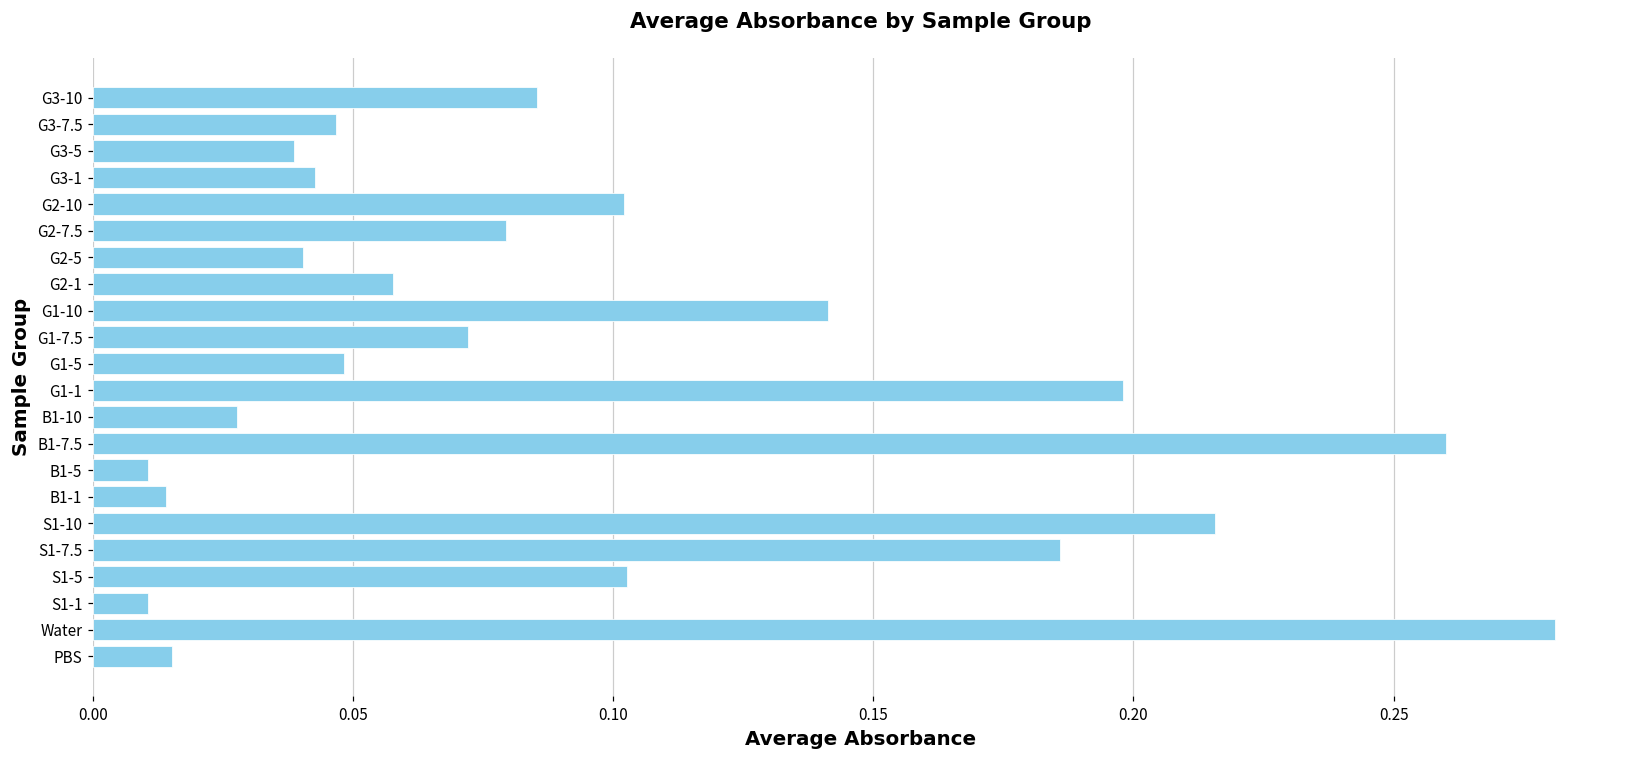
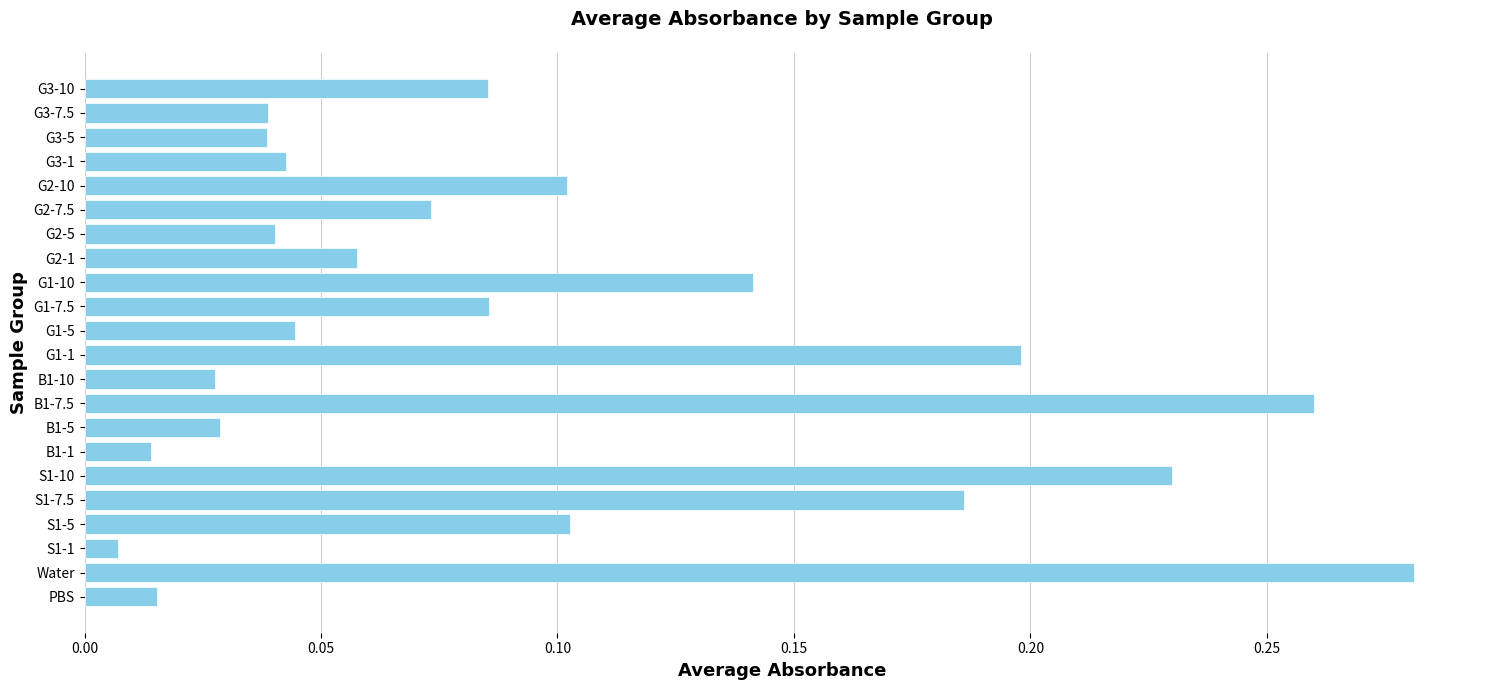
  {
    "G3-10": 0.085,
-   "G3-7.5": 0.047,
+   "G3-7.5": 0.039,
    "G3-5": 0.039,
    "G3-1": 0.043,
    "G2-10": 0.102,
-   "G2-7.5": 0.079,
+   "G2-7.5": 0.073,
    "G2-5": 0.040,
    "G2-1": 0.058,
    "G1-10": 0.141,
-   "G1-7.5": 0.072,
-   "G1-5": 0.048,
+   "G1-7.5": 0.086,
+   "G1-5": 0.045,
    "G1-1": 0.198,
    "B1-10": 0.028,
    "B1-7.5": 0.260,
-   "B1-5": 0.011,
+   "B1-5": 0.029,
    "B1-1": 0.014,
-   "S1-10": 0.216,
+   "S1-10": 0.230,
    "S1-7.5": 0.186,
    "S1-5": 0.103,
-   "S1-1": 0.011,
+   "S1-1": 0.007,
    "Water": 0.281,
    "PBS": 0.015
  }
